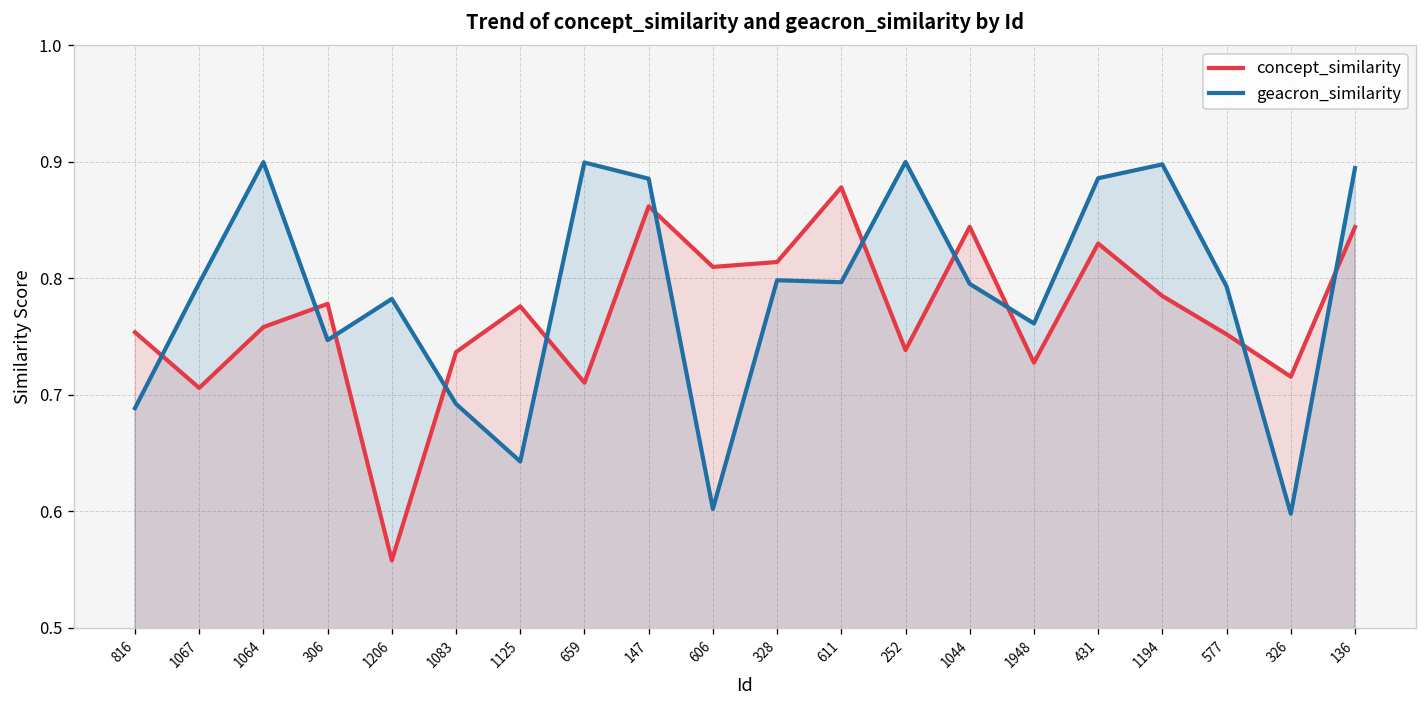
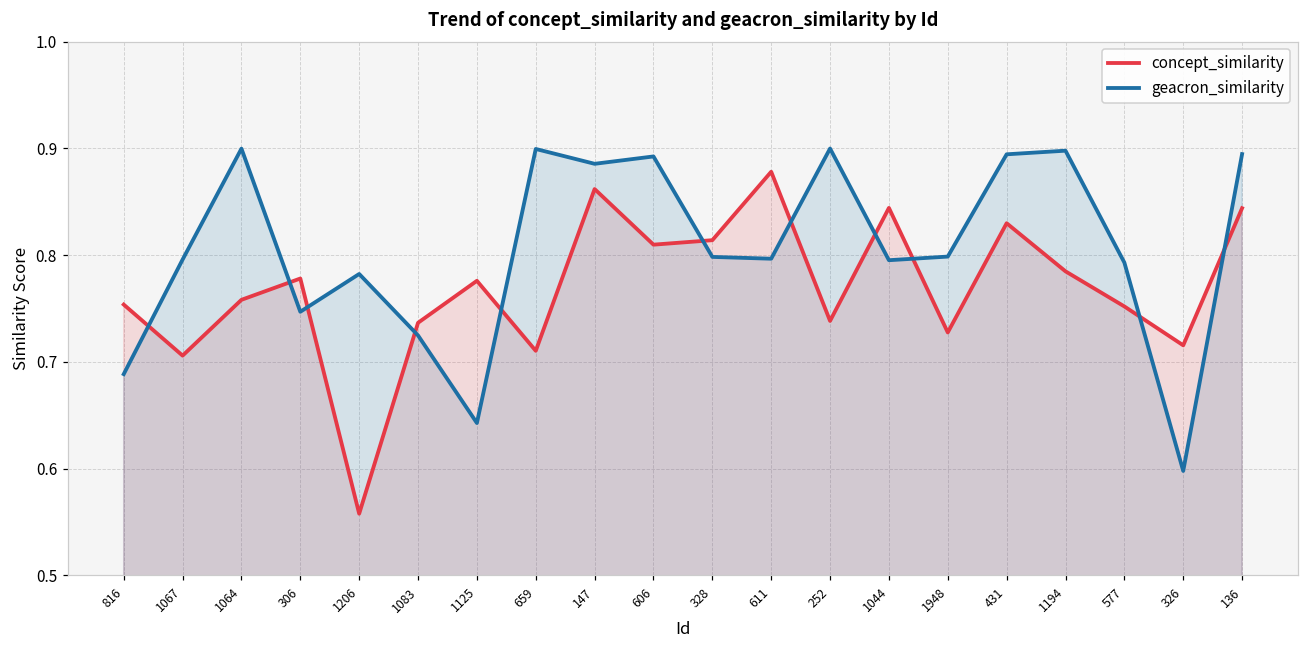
  {
    "concept_similarity": {
      "816": 0.75,
      "1067": 0.71,
      "1064": 0.76,
      "306": 0.78,
      "1206": 0.56,
      "1083": 0.74,
      "1125": 0.78,
      "659": 0.71,
      "147": 0.86,
      "606": 0.81,
      "328": 0.81,
      "611": 0.88,
      "252": 0.74,
      "1044": 0.84,
      "1948": 0.73,
      "431": 0.83,
      "1194": 0.78,
      "577": 0.75,
      "326": 0.72,
      "136": 0.84
    },
    "geacron_similarity": {
      "816": 0.69,
      "1067": 0.80,
      "1064": 0.90,
      "306": 0.75,
      "1206": 0.78,
-     "1083": 0.69,
+     "1083": 0.72,
      "1125": 0.64,
      "659": 0.90,
      "147": 0.89,
-     "606": 0.60,
+     "606": 0.89,
      "328": 0.80,
      "611": 0.80,
      "252": 0.90,
      "1044": 0.80,
-     "1948": 0.76,
-     "431": 0.886,
+     "1948": 0.80,
+     "431": 0.895,
      "1194": 0.90,
      "577": 0.79,
      "326": 0.60,
      "136": 0.89
    }
  }
